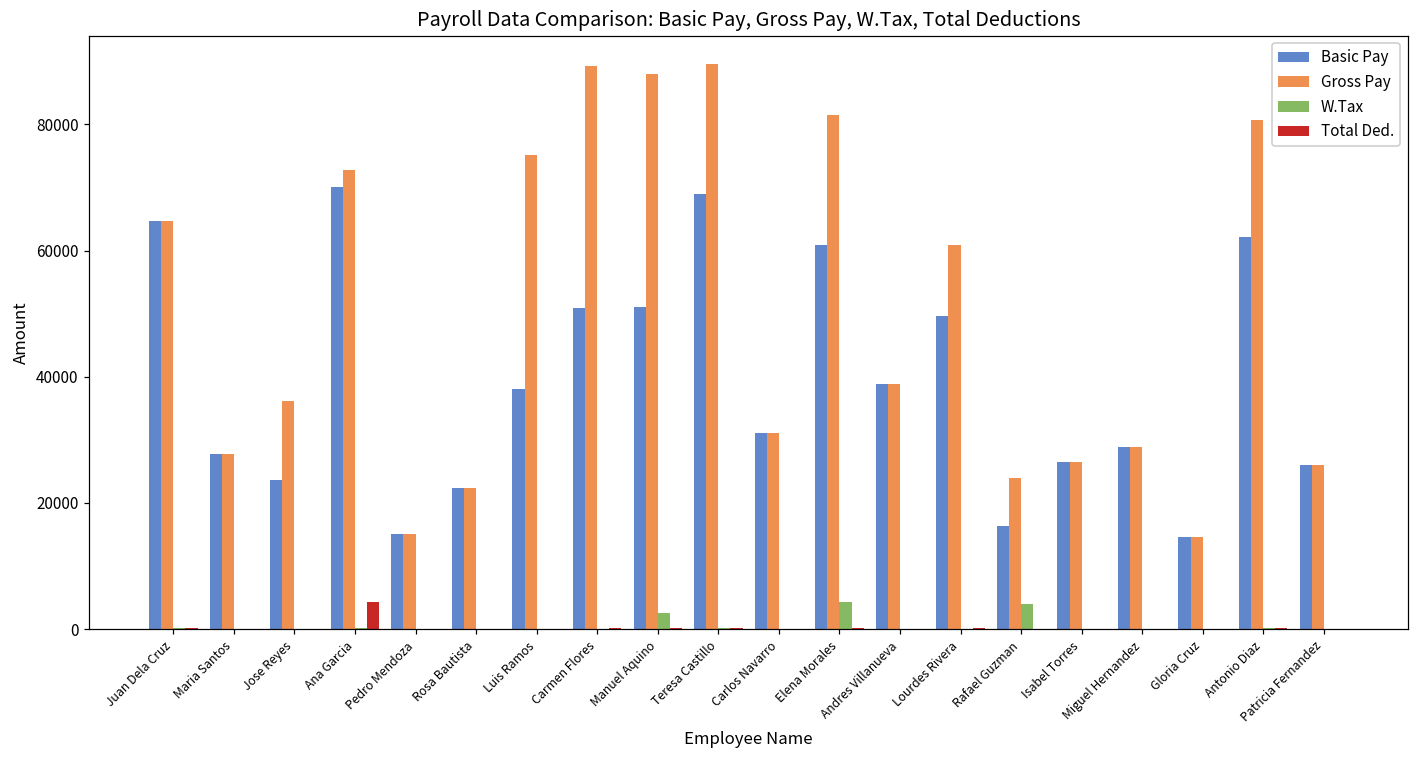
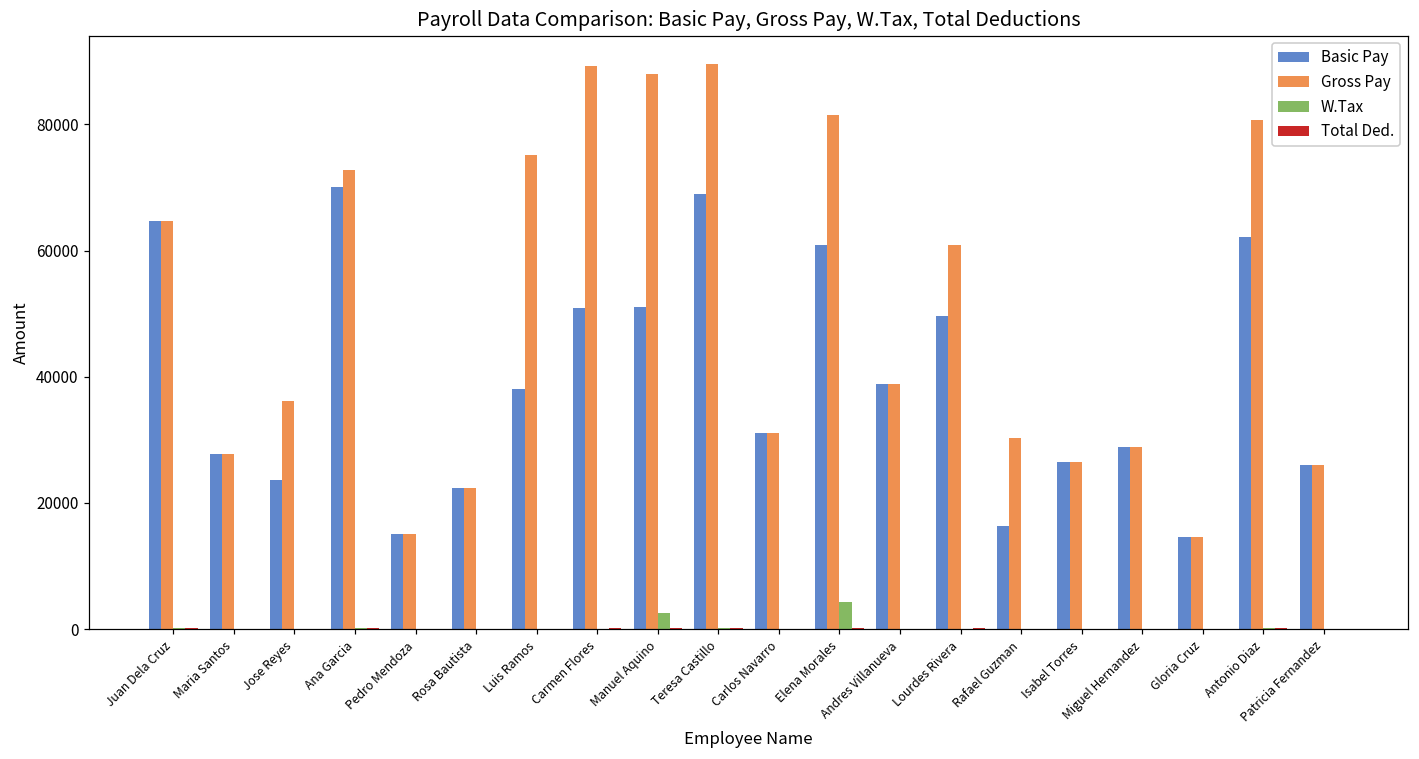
  {
    "Basic Pay": {
      "Juan Dela Cruz": 65000,
      "Maria Santos": 28000,
      "Jose Reyes": 24000,
      "Ana Garcia": 70000,
      "Pedro Mendoza": 15000,
      "Rosa Bautista": 22000,
      "Luis Ramos": 38000,
      "Carmen Flores": 51000,
      "Manuel Aquino": 51000,
      "Teresa Castillo": 69000,
      "Carlos Navarro": 31000,
      "Elena Morales": 61000,
      "Andres Villanueva": 39000,
      "Lourdes Rivera": 50000,
      "Rafael Guzman": 16000,
      "Isabel Torres": 26000,
      "Miguel Hernandez": 29000,
      "Gloria Cruz": 15000,
      "Antonio Diaz": 62000,
      "Patricia Fernandez": 26000
    },
    "Gross Pay": {
      "Juan Dela Cruz": 65000,
      "Maria Santos": 28000,
      "Jose Reyes": 36000,
      "Ana Garcia": 73000,
      "Pedro Mendoza": 15000,
      "Rosa Bautista": 22000,
      "Luis Ramos": 75000,
      "Carmen Flores": 89000,
      "Manuel Aquino": 88000,
      "Teresa Castillo": 90000,
      "Carlos Navarro": 31000,
      "Elena Morales": 81000,
      "Andres Villanueva": 39000,
      "Lourdes Rivera": 61000,
-     "Rafael Guzman": 24000,
+     "Rafael Guzman": 30000,
      "Isabel Torres": 26000,
      "Miguel Hernandez": 29000,
      "Gloria Cruz": 15000,
      "Antonio Diaz": 81000,
      "Patricia Fernandez": 26000
    },
    "W.Tax": {
      "Manuel Aquino": 2000,
      "Elena Morales": 4000,
-     "Rafael Guzman": 4000
+     "Rafael Guzman": 0
    },
    "Total Ded.": {
-     "Ana Garcia": 4000
+     "Ana Garcia": 0
    }
  }
